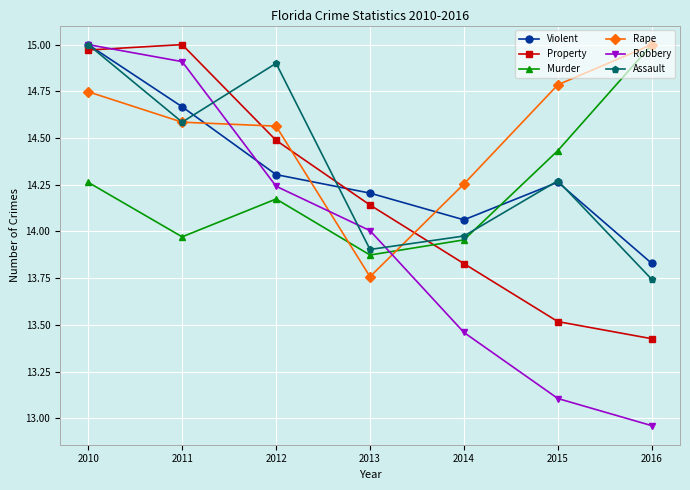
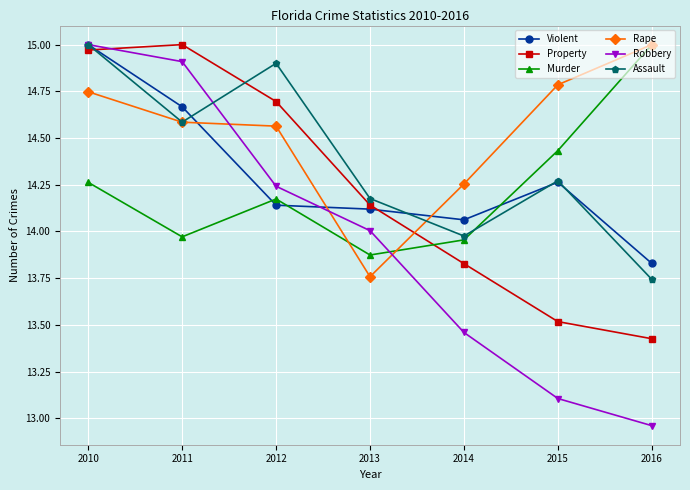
  {
    "Violent": {
      "2011": 14.67,
-     "2012": 14.30,
-     "2013": 14.21,
+     "2012": 14.14,
+     "2013": 14.12,
      "2014": 14.06,
      "2016": 13.83
    },
    "Property": {
      "2010": 14.97,
      "2011": 15.00,
-     "2012": 14.49,
+     "2012": 14.70,
      "2013": 14.14,
      "2014": 13.83,
      "2015": 13.52,
      "2016": 13.43
    },
    "Murder": {
      "2010": 14.26,
      "2011": 13.97,
      "2012": 14.17,
      "2013": 13.87,
      "2014": 13.95,
      "2015": 14.43
    },
    "Rape": {
      "2010": 14.75,
      "2012": 14.56,
      "2013": 13.76,
      "2014": 14.25,
      "2015": 14.79
    },
    "Robbery": {
      "2011": 14.91,
      "2012": 14.24,
      "2013": 14.00,
      "2014": 13.46,
      "2015": 13.11,
      "2016": 12.96
    },
    "Assault": {
      "2012": 14.90,
-     "2013": 13.90,
+     "2013": 14.18,
      "2014": 13.98,
      "2016": 13.74
    }
  }
